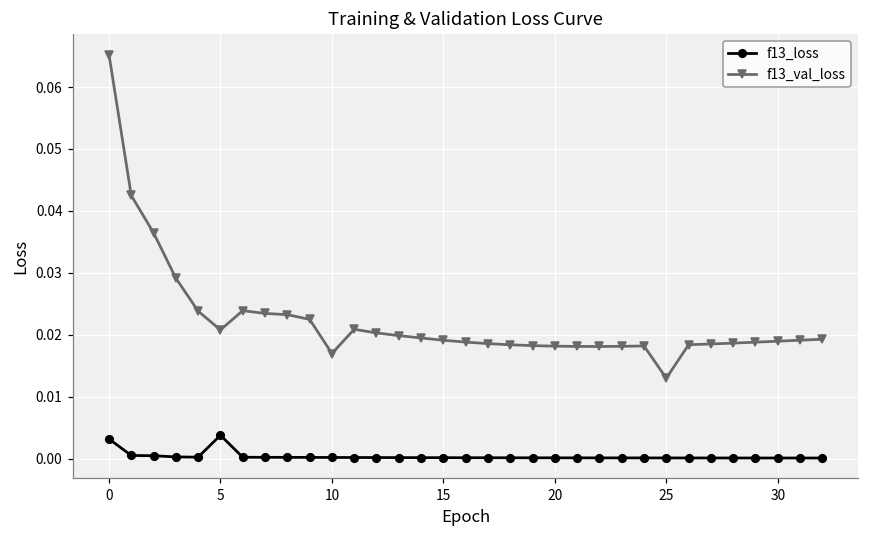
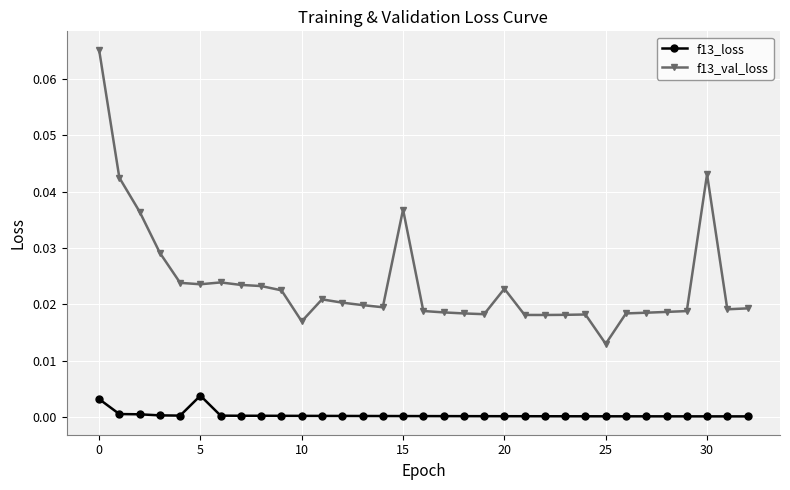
  {
    "f13_loss": {
      "0": 0.003,
      "5": 0.004,
      "10": 0.000,
      "15": 0.000,
      "20": 0.000,
      "25": 0.000,
      "30": 0.000
    },
    "f13_val_loss": {
      "0": 0.065,
-     "5": 0.021,
+     "5": 0.024,
      "10": 0.017,
-     "15": 0.019,
-     "20": 0.018,
+     "15": 0.037,
+     "20": 0.023,
      "25": 0.013,
-     "30": 0.019
+     "30": 0.043
    }
  }
